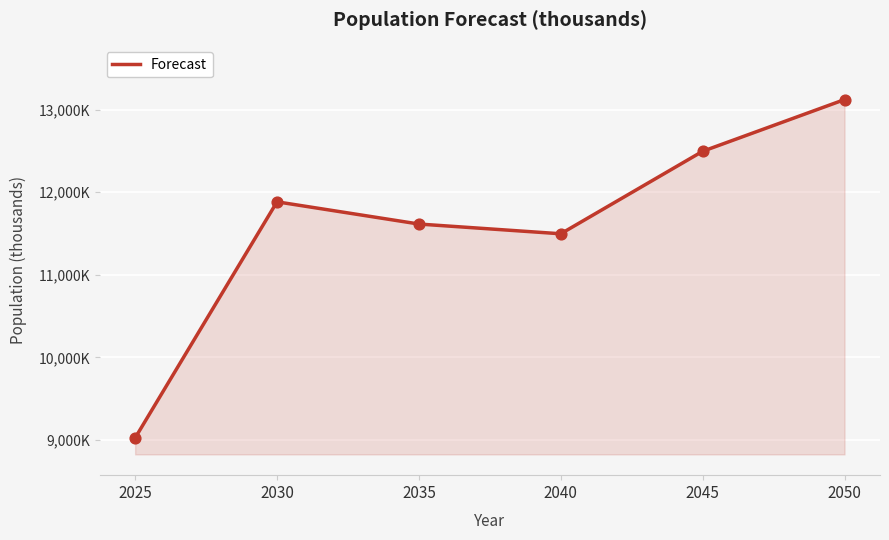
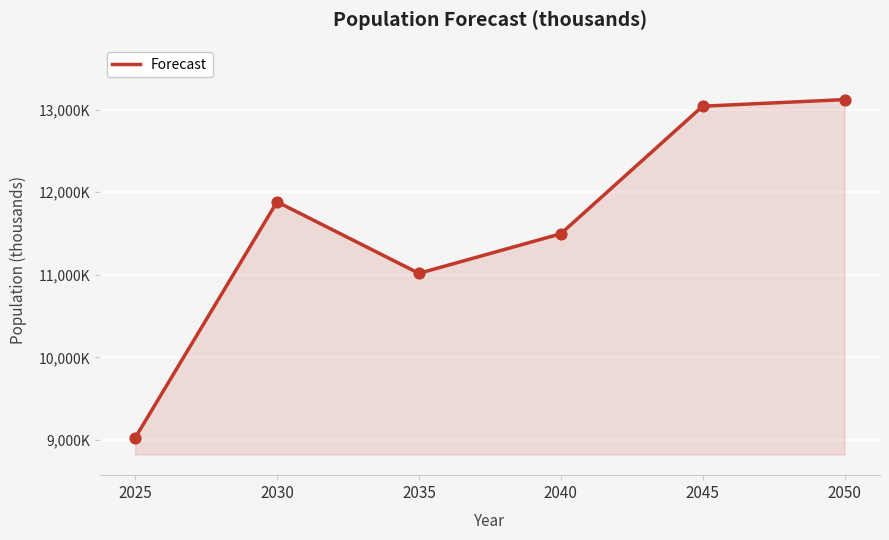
  {
    "2025": "9,000,000",
    "2030": "11,900,000",
-   "2035": "11,600,000",
+   "2035": "11,000,000",
    "2040": "11,500,000",
-   "2045": "12,500,000",
+   "2045": "13,000,000",
    "2050": "13,100,000"
  }
